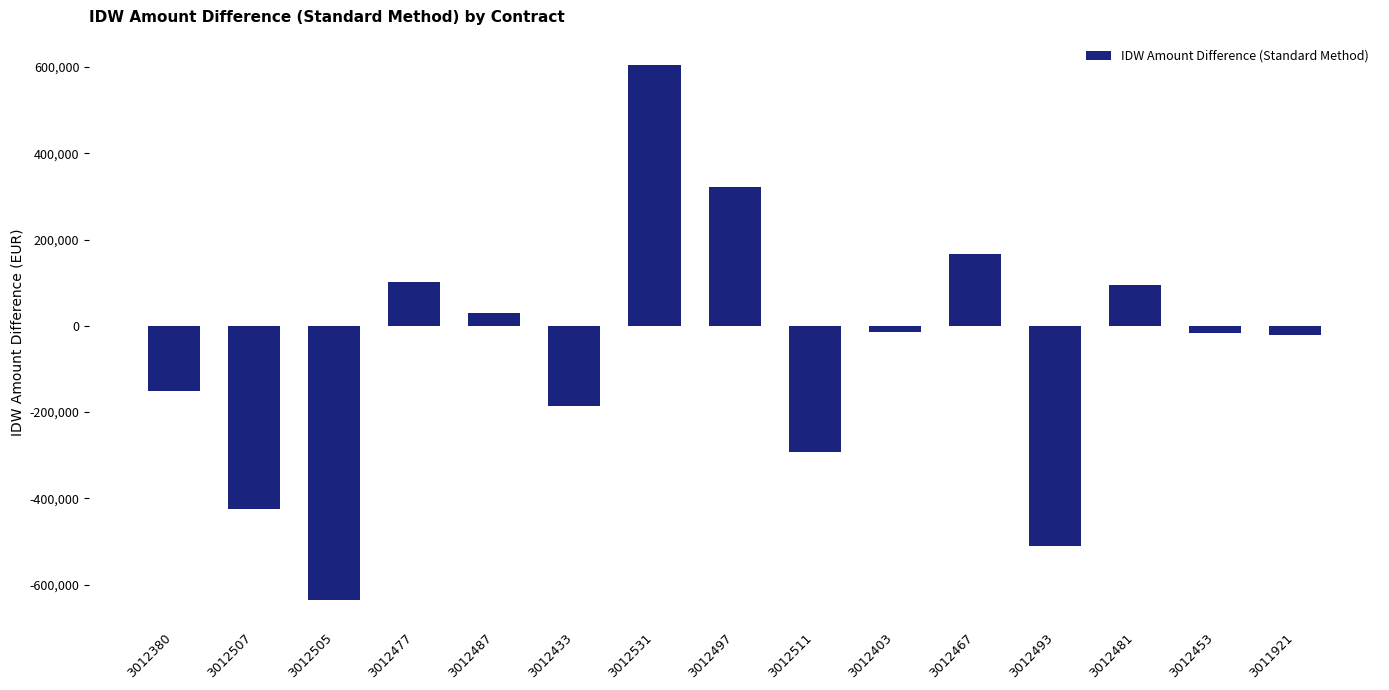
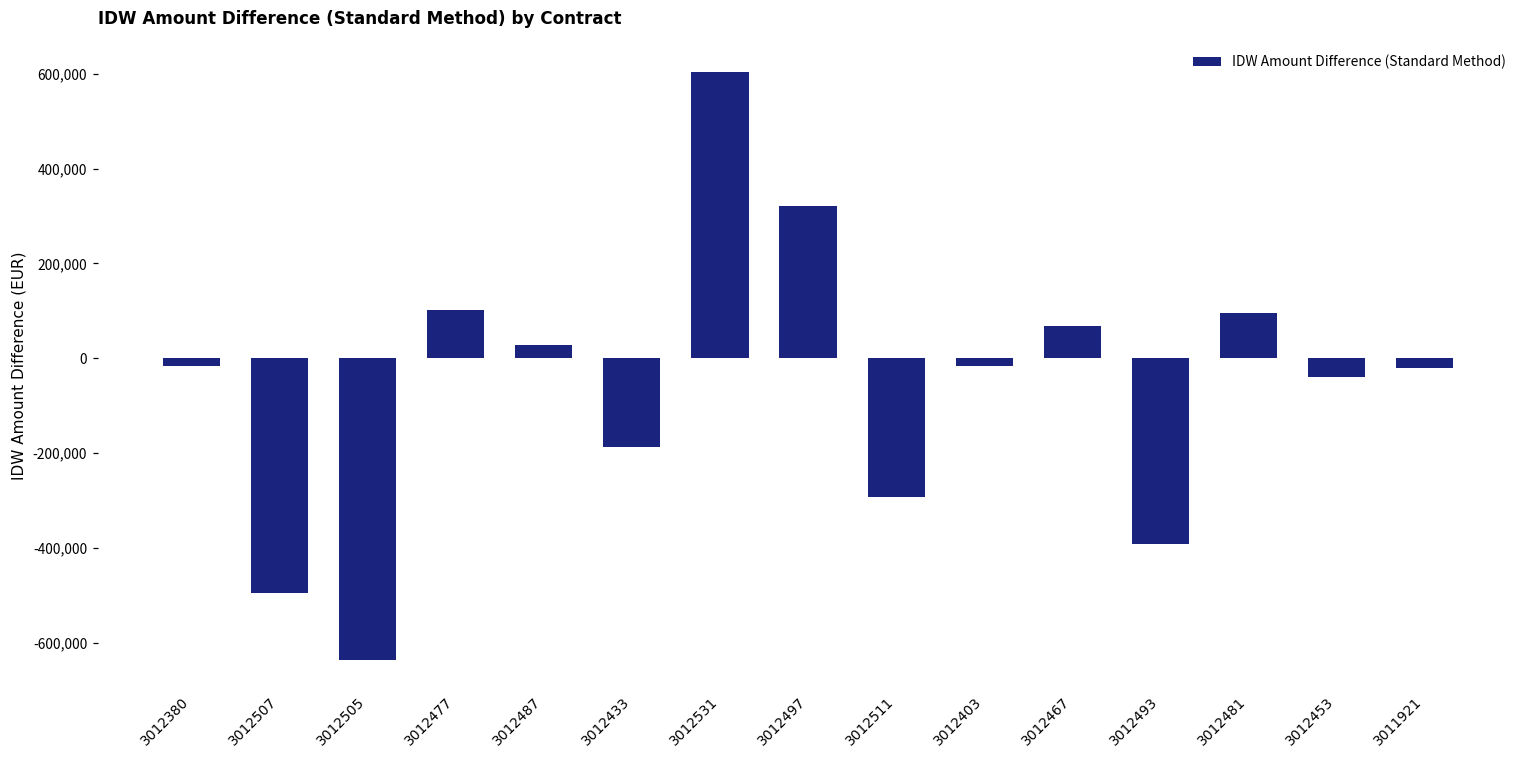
  {
-   "3012380": "-150,000",
-   "3012507": "-430,000",
+   "3012380": "-20,000",
+   "3012507": "-490,000",
    "3012505": "-640,000",
    "3012477": "100,000",
    "3012487": "30,000",
    "3012433": "-190,000",
    "3012531": "600,000",
    "3012497": "320,000",
    "3012511": "-290,000",
    "3012403": "-20,000",
-   "3012467": "170,000",
-   "3012493": "-510,000",
+   "3012467": "70,000",
+   "3012493": "-390,000",
    "3012481": "100,000",
-   "3012453": "-20,000",
+   "3012453": "-40,000",
    "3011921": "-20,000"
  }
